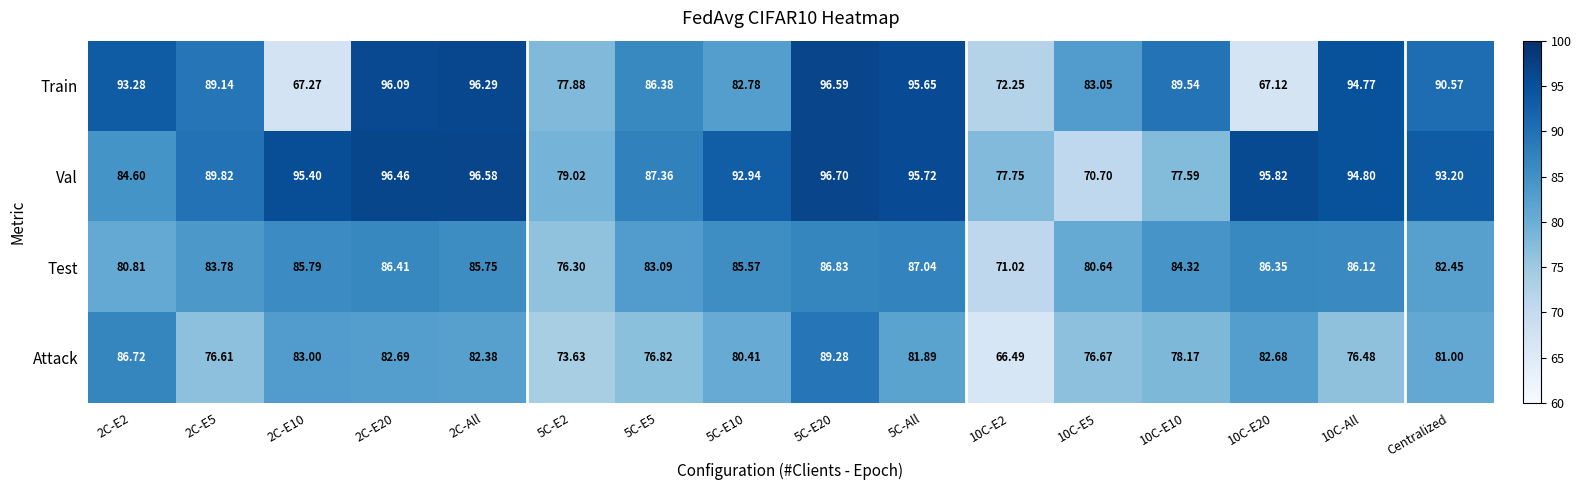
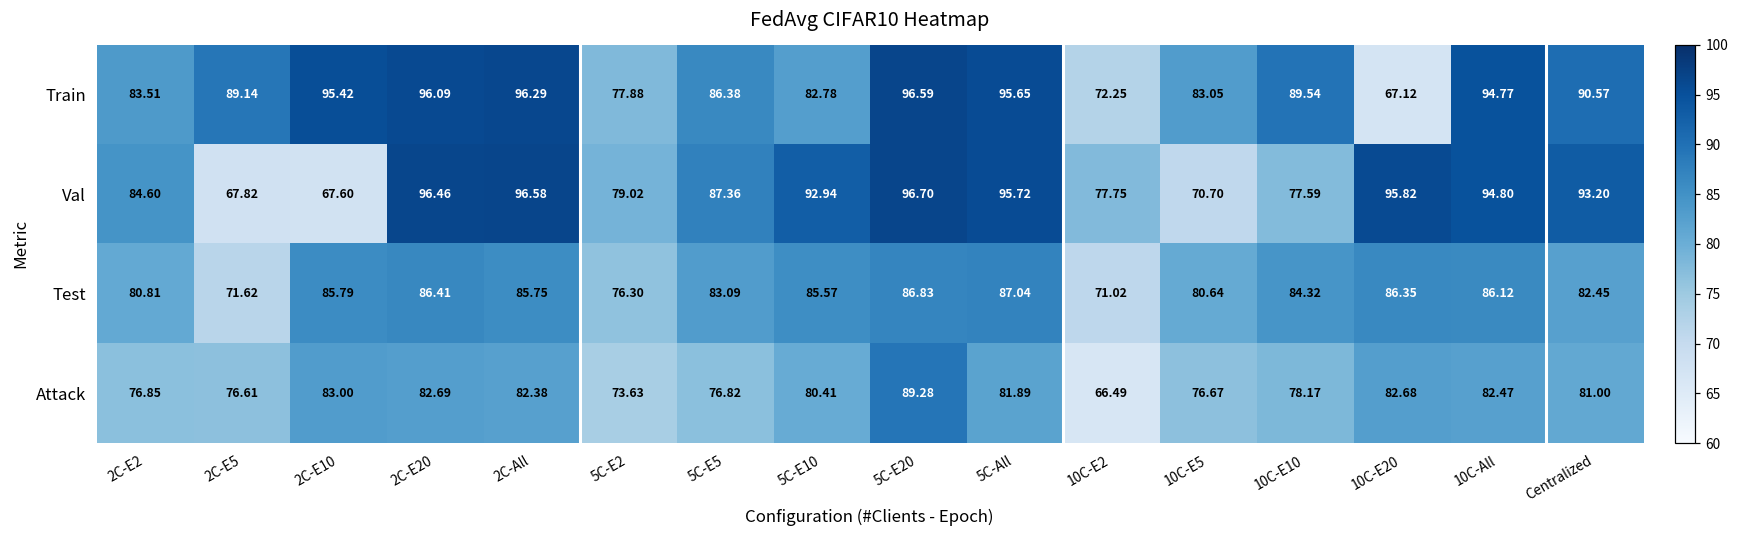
  {
    "Train": {
-     "2C-E2": 93.28,
+     "2C-E2": 83.51,
      "2C-E5": 89.14,
-     "2C-E10": 67.27,
+     "2C-E10": 95.42,
      "2C-E20": 96.09,
      "2C-All": 96.29,
      "5C-E2": 77.88,
      "5C-E5": 86.38,
      "5C-E10": 82.78,
      "5C-E20": 96.59,
      "5C-All": 95.65,
      "10C-E2": 72.25,
      "10C-E5": 83.05,
      "10C-E10": 89.54,
      "10C-E20": 67.12,
      "10C-All": 94.77,
      "Centralized": 90.57
    },
    "Val": {
      "2C-E2": 84.60,
-     "2C-E5": 89.82,
-     "2C-E10": 95.40,
+     "2C-E5": 67.82,
+     "2C-E10": 67.60,
      "2C-E20": 96.46,
      "2C-All": 96.58,
      "5C-E2": 79.02,
      "5C-E5": 87.36,
      "5C-E10": 92.94,
      "5C-E20": 96.70,
      "5C-All": 95.72,
      "10C-E2": 77.75,
      "10C-E5": 70.70,
      "10C-E10": 77.59,
      "10C-E20": 95.82,
      "10C-All": 94.80,
      "Centralized": 93.20
    },
    "Test": {
      "2C-E2": 80.81,
-     "2C-E5": 83.78,
+     "2C-E5": 71.62,
      "2C-E10": 85.79,
      "2C-E20": 86.41,
      "2C-All": 85.75,
      "5C-E2": 76.30,
      "5C-E5": 83.09,
      "5C-E10": 85.57,
      "5C-E20": 86.83,
      "5C-All": 87.04,
      "10C-E2": 71.02,
      "10C-E5": 80.64,
      "10C-E10": 84.32,
      "10C-E20": 86.35,
      "10C-All": 86.12,
      "Centralized": 82.45
    },
    "Attack": {
-     "2C-E2": 86.72,
+     "2C-E2": 76.85,
      "2C-E5": 76.61,
      "2C-E10": 83.00,
      "2C-E20": 82.69,
      "2C-All": 82.38,
      "5C-E2": 73.63,
      "5C-E5": 76.82,
      "5C-E10": 80.41,
      "5C-E20": 89.28,
      "5C-All": 81.89,
      "10C-E2": 66.49,
      "10C-E5": 76.67,
      "10C-E10": 78.17,
      "10C-E20": 82.68,
-     "10C-All": 76.48,
+     "10C-All": 82.47,
      "Centralized": 81.00
    }
  }
